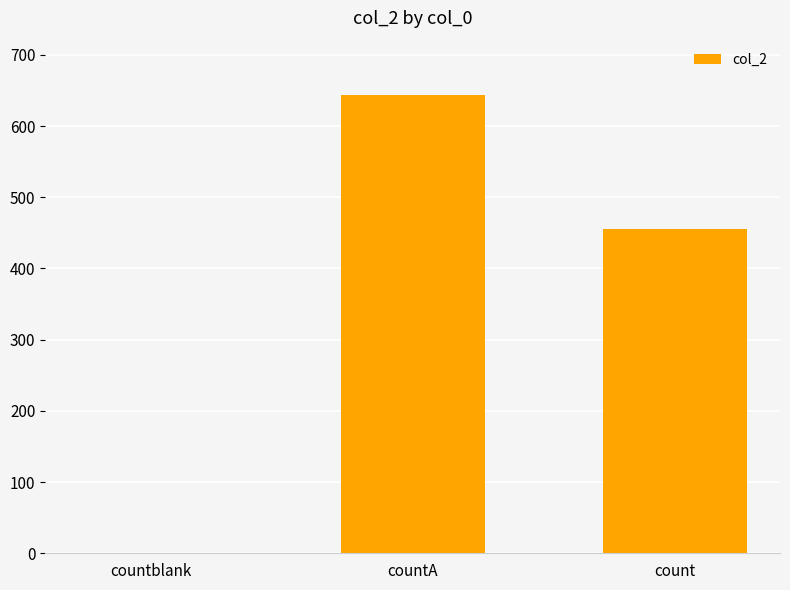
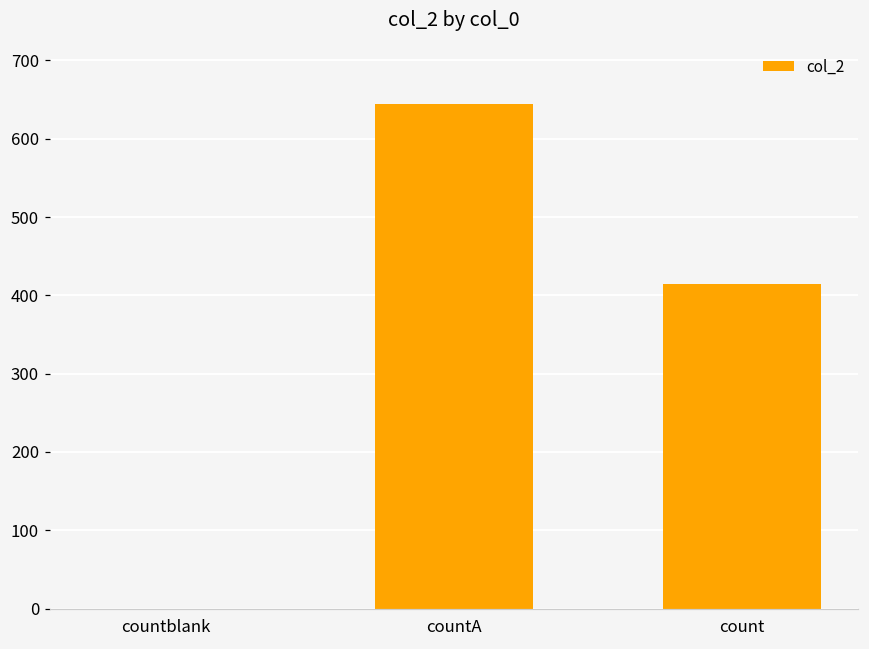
  {
    "countblank": 0,
    "countA": 640,
-   "count": 460
+   "count": 420
  }
